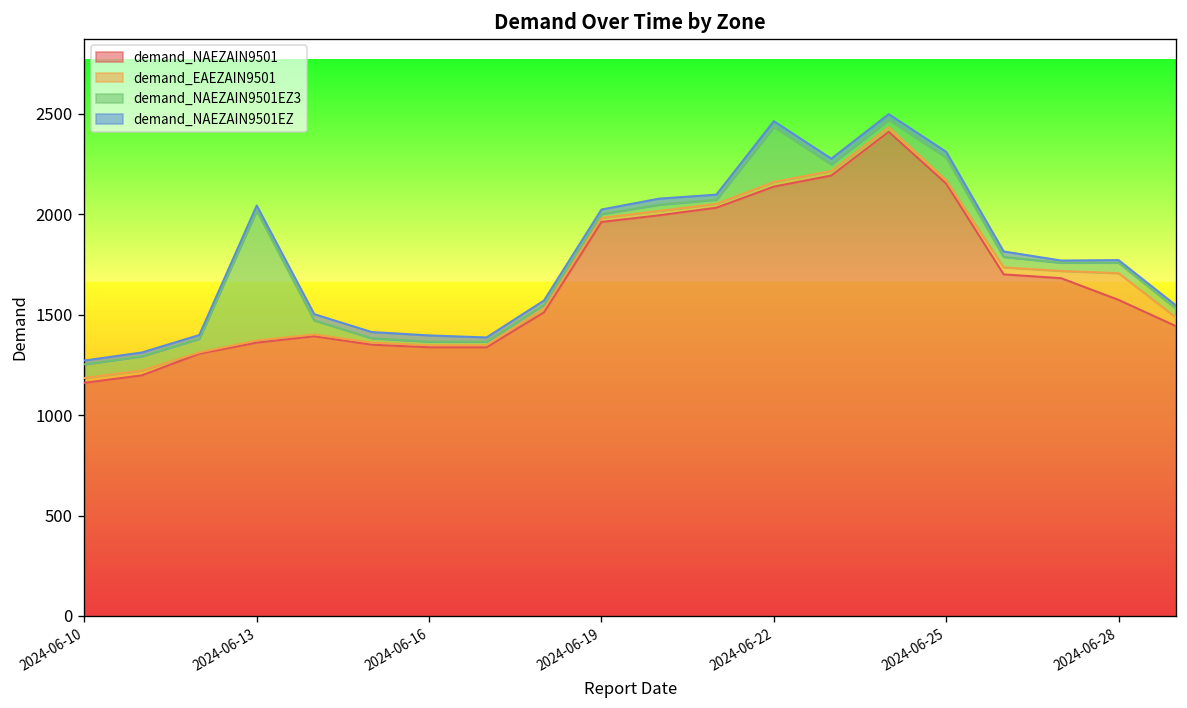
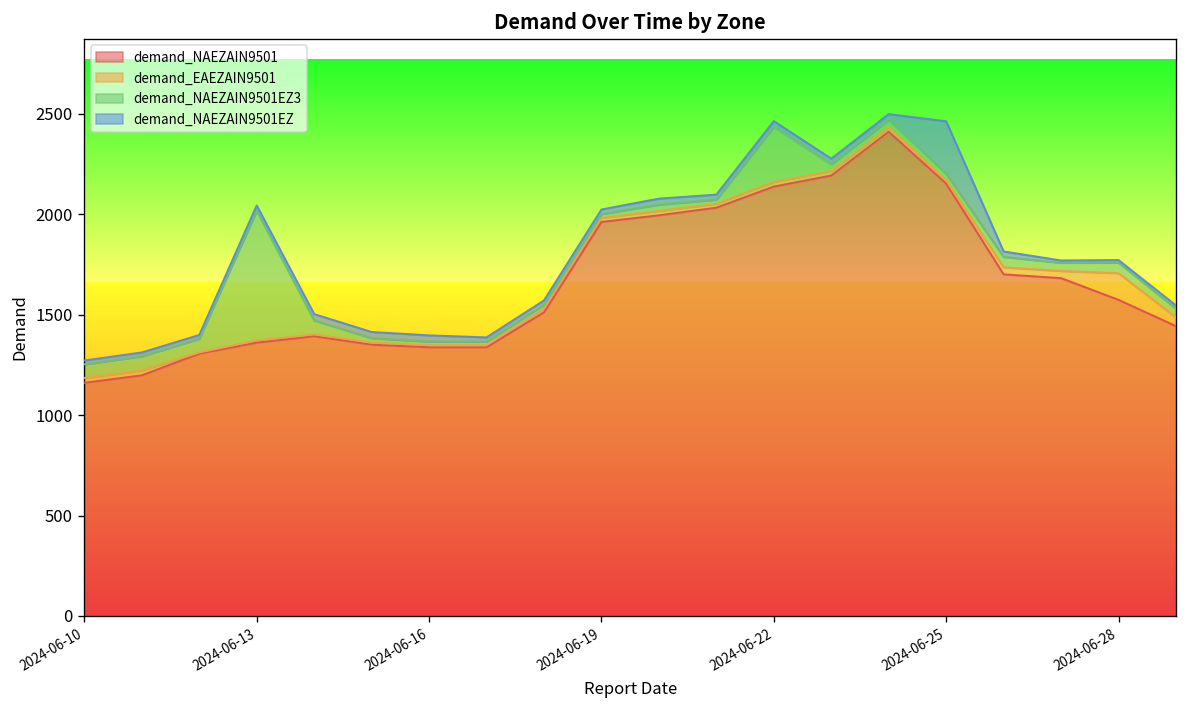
  {
    "demand_NAEZAIN9501": {
      "2024-06-10": 1160,
      "2024-06-19": 1960,
      "2024-06-22": 2140,
      "2024-06-25": 2150,
      "2024-06-28": 1570
    },
    "demand_EAEZAIN9501": {
      "2024-06-10": 20,
      "2024-06-19": 20,
      "2024-06-22": 20,
      "2024-06-25": 20,
      "2024-06-28": 130
    },
    "demand_NAEZAIN9501EZ3": {
      "2024-06-10": 70,
      "2024-06-13": 650,
      "2024-06-16": 20,
      "2024-06-19": 20,
      "2024-06-22": 280,
-     "2024-06-25": 110
+     "2024-06-25": 30
    },
    "demand_NAEZAIN9501EZ": {
      "2024-06-10": 20,
      "2024-06-13": 30,
      "2024-06-16": 30,
      "2024-06-19": 20,
      "2024-06-22": 30,
-     "2024-06-25": 30
+     "2024-06-25": 260
    }
  }
